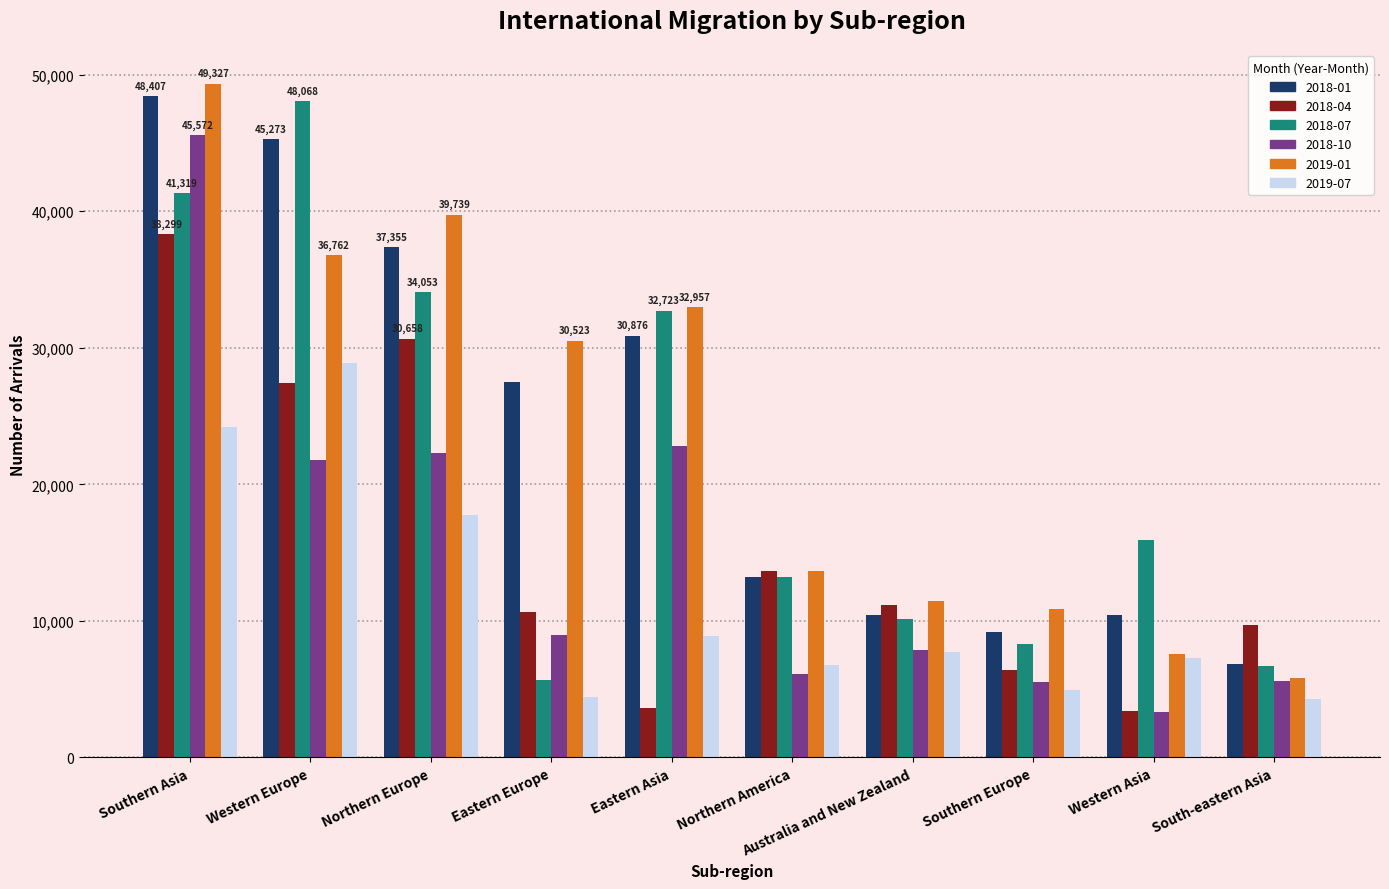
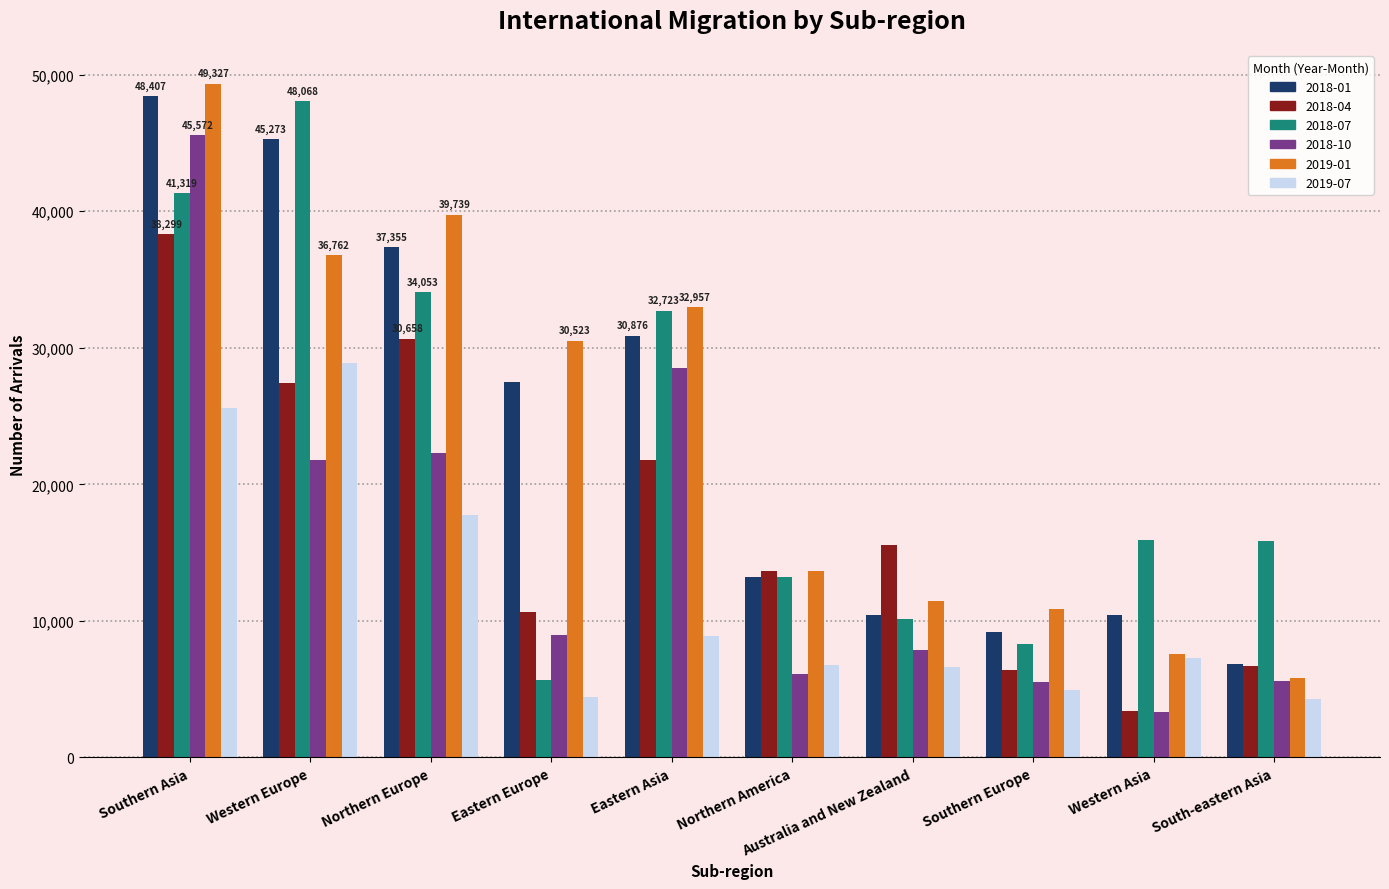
  {
    "2018-01": {
      "Southern Asia": "48,407",
      "Western Europe": "45,273",
      "Northern Europe": "37,355",
      "Eastern Asia": "30,876"
    },
    "2018-04": {
      "Western Europe": "27,500",
      "Eastern Europe": "10,700",
-     "Eastern Asia": "3,600",
+     "Eastern Asia": "21,800",
      "Northern America": "13,700",
-     "Australia and New Zealand": "11,200",
+     "Australia and New Zealand": "15,600",
      "Southern Europe": "6,400",
      "Western Asia": "3,400",
-     "South-eastern Asia": "9,700"
+     "South-eastern Asia": "6,700"
    },
    "2018-07": {
      "Eastern Europe": "5,700",
      "Northern America": "13,200",
      "Australia and New Zealand": "10,200",
      "Southern Europe": "8,300",
      "Western Asia": "15,900",
-     "South-eastern Asia": "6,700"
+     "South-eastern Asia": "15,900"
    },
    "2018-10": {
      "Western Europe": "21,800",
      "Northern Europe": "22,300",
      "Eastern Europe": "8,900",
-     "Eastern Asia": "22,800",
+     "Eastern Asia": "28,500",
      "Northern America": "6,100",
      "Australia and New Zealand": "7,900",
      "Southern Europe": "5,500",
      "Western Asia": "3,300",
      "South-eastern Asia": "5,600"
    },
    "2019-01": {
      "Southern Asia": "49,327",
      "Western Europe": "36,762",
      "Northern Europe": "39,739",
      "Eastern Europe": "30,523",
      "Eastern Asia": "32,957"
    },
    "2019-07": {
-     "Southern Asia": "24,200",
+     "Southern Asia": "25,600",
      "Western Europe": "28,900",
      "Northern Europe": "17,800",
      "Eastern Europe": "4,400",
      "Eastern Asia": "8,900",
      "Northern America": "6,800",
-     "Australia and New Zealand": "7,800",
+     "Australia and New Zealand": "6,600",
      "Southern Europe": "5,000",
      "Western Asia": "7,300",
      "South-eastern Asia": "4,300"
    }
  }
